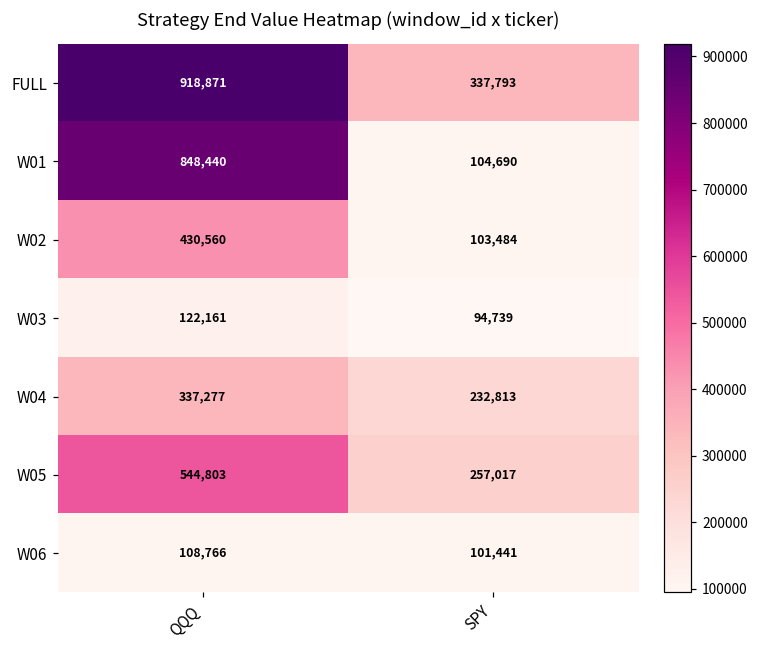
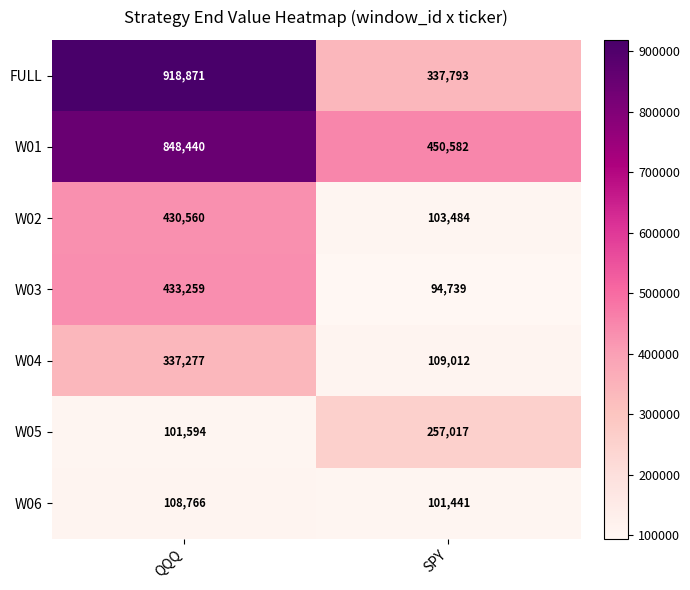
  {
    "FULL": {
      "QQQ": "918,871",
      "SPY": "337,793"
    },
    "W01": {
      "QQQ": "848,440",
-     "SPY": "104,690"
+     "SPY": "450,582"
    },
    "W02": {
      "QQQ": "430,560",
      "SPY": "103,484"
    },
    "W03": {
-     "QQQ": "122,161",
+     "QQQ": "433,259",
      "SPY": "94,739"
    },
    "W04": {
      "QQQ": "337,277",
-     "SPY": "232,813"
+     "SPY": "109,012"
    },
    "W05": {
-     "QQQ": "544,803",
+     "QQQ": "101,594",
      "SPY": "257,017"
    },
    "W06": {
      "QQQ": "108,766",
      "SPY": "101,441"
    }
  }
